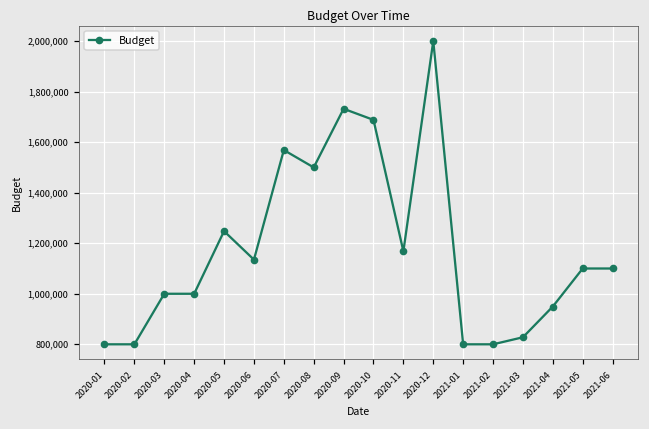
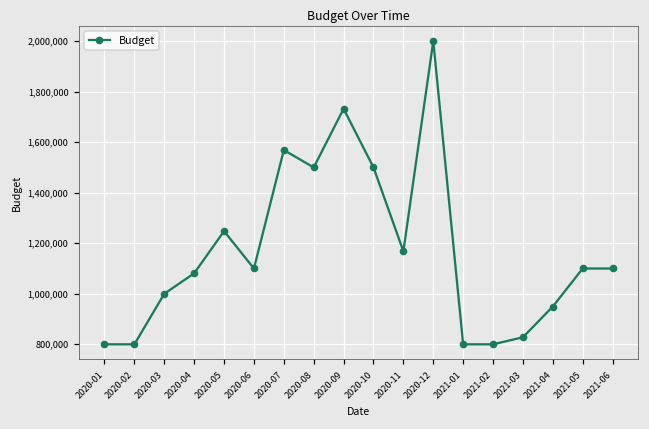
  {
    "2020-01": "800,000",
    "2020-02": "800,000",
    "2020-03": "1,000,000",
-   "2020-04": "1,000,000",
+   "2020-04": "1,080,000",
    "2020-05": "1,250,000",
-   "2020-06": "1,140,000",
+   "2020-06": "1,100,000",
    "2020-07": "1,570,000",
    "2020-08": "1,500,000",
    "2020-09": "1,730,000",
-   "2020-10": "1,690,000",
+   "2020-10": "1,500,000",
    "2020-11": "1,170,000",
    "2020-12": "2,000,000",
    "2021-01": "800,000",
    "2021-02": "800,000",
    "2021-03": "830,000",
    "2021-04": "950,000",
    "2021-05": "1,100,000",
    "2021-06": "1,100,000"
  }
